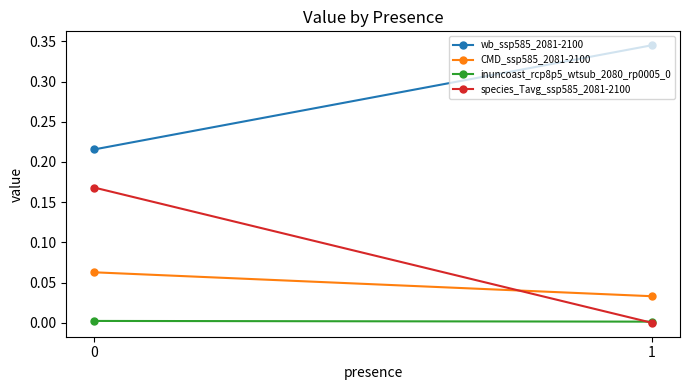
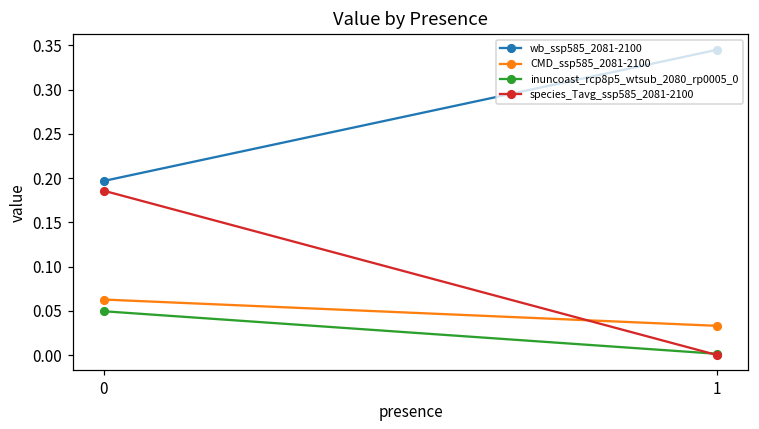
  {
    "wb_ssp585_2081-2100": {
-     "0": 0.22
+     "0": 0.20
    },
    "CMD_ssp585_2081-2100": {
      "0": 0.06,
      "1": 0.03
    },
    "inuncoast_rcp8p5_wtsub_2080_rp0005_0": {
-     "0": 0.00
+     "0": 0.05
    },
    "species_Tavg_ssp585_2081-2100": {
-     "0": 0.17
+     "0": 0.19
    }
  }
